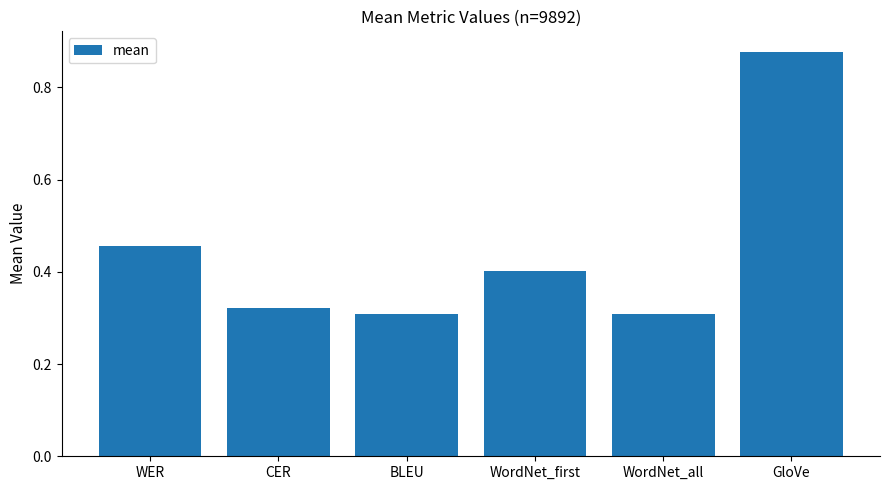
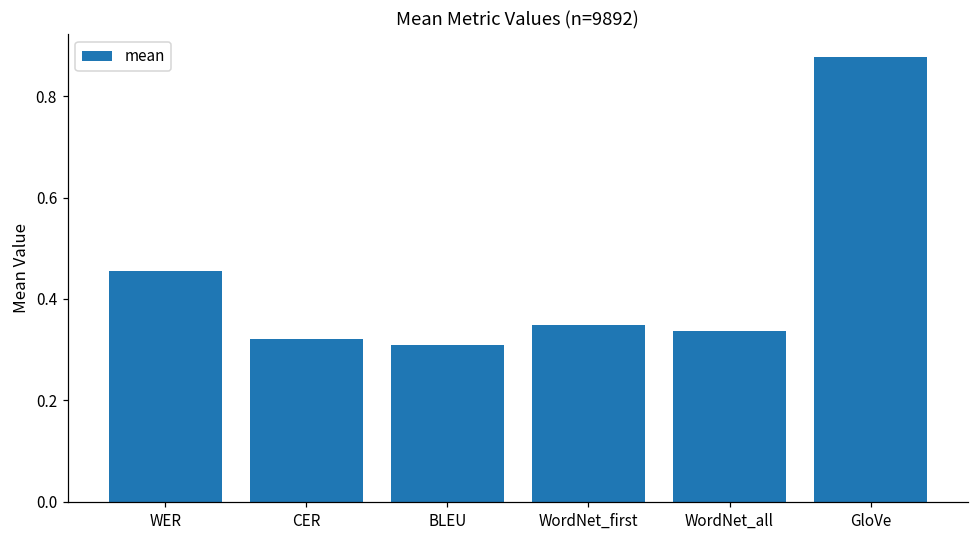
  {
    "WER": 0.46,
    "CER": 0.32,
    "BLEU": 0.31,
-   "WordNet_first": 0.40,
-   "WordNet_all": 0.31,
+   "WordNet_first": 0.35,
+   "WordNet_all": 0.34,
    "GloVe": 0.88
  }
